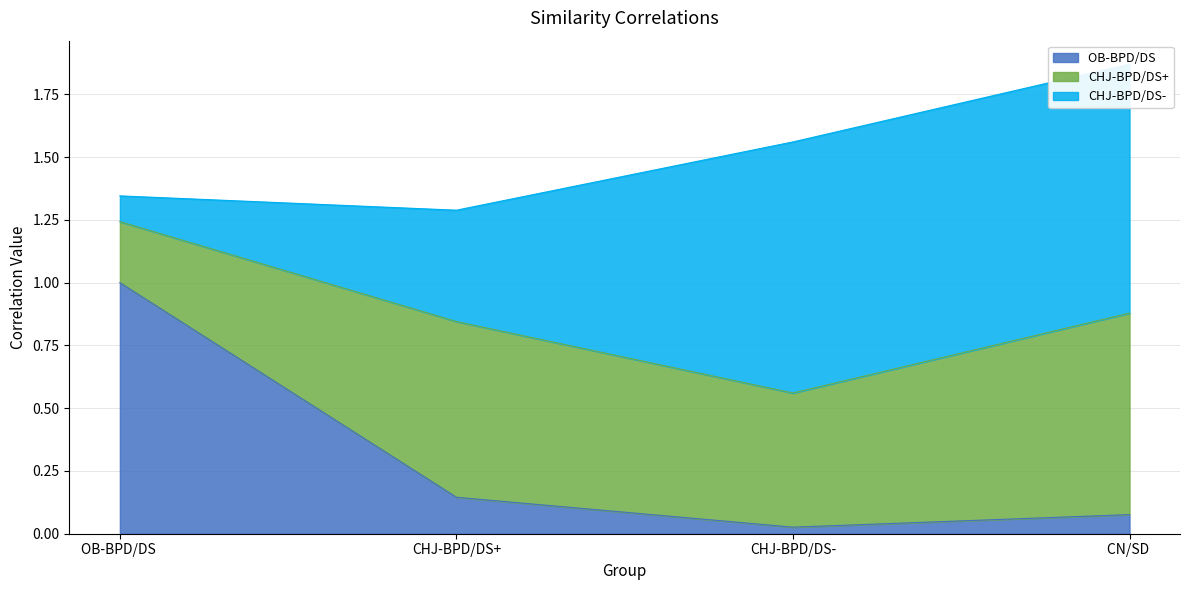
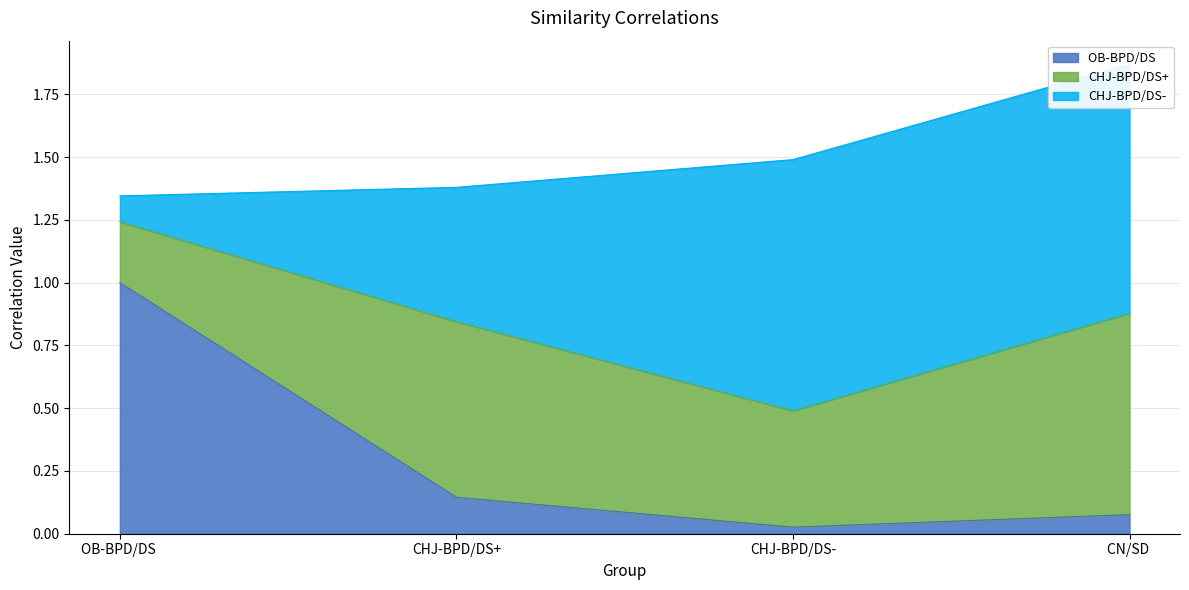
  {
    "OB-BPD/DS": {
      "OB-BPD/DS": 1.00,
      "CHJ-BPD/DS+": 0.15,
      "CHJ-BPD/DS-": 0.03,
      "CN/SD": 0.08
    },
    "CHJ-BPD/DS+": {
      "OB-BPD/DS": 0.24,
      "CHJ-BPD/DS+": 0.70,
-     "CHJ-BPD/DS-": 0.53,
+     "CHJ-BPD/DS-": 0.46,
      "CN/SD": 0.80
    },
    "CHJ-BPD/DS-": {
      "OB-BPD/DS": 0.10,
-     "CHJ-BPD/DS+": 0.44,
+     "CHJ-BPD/DS+": 0.53,
      "CHJ-BPD/DS-": 1.00
    }
  }
